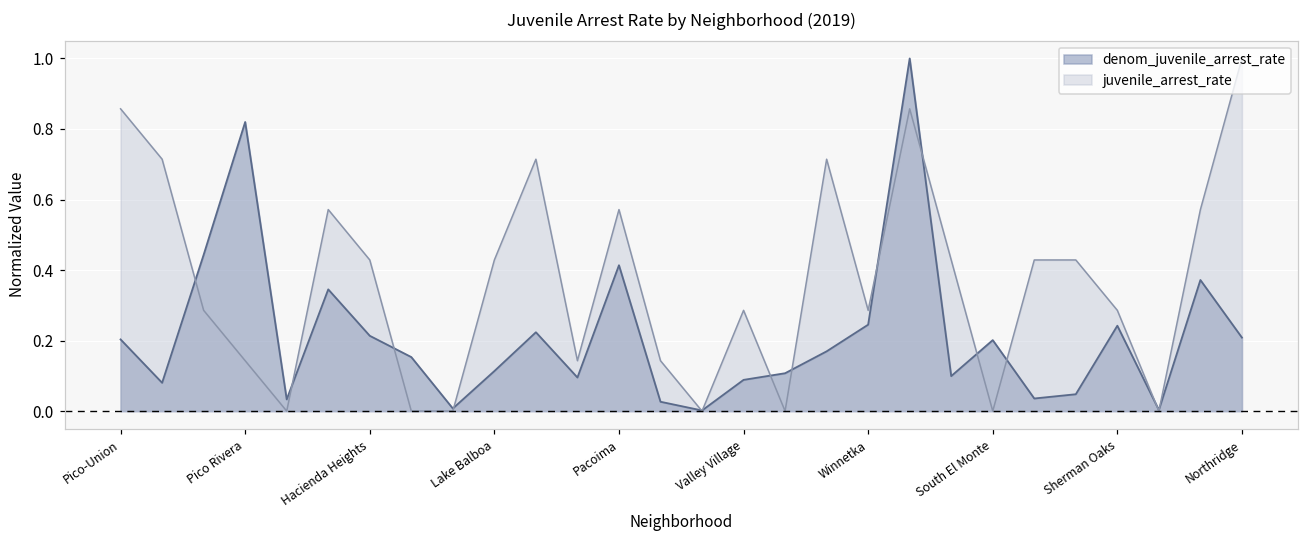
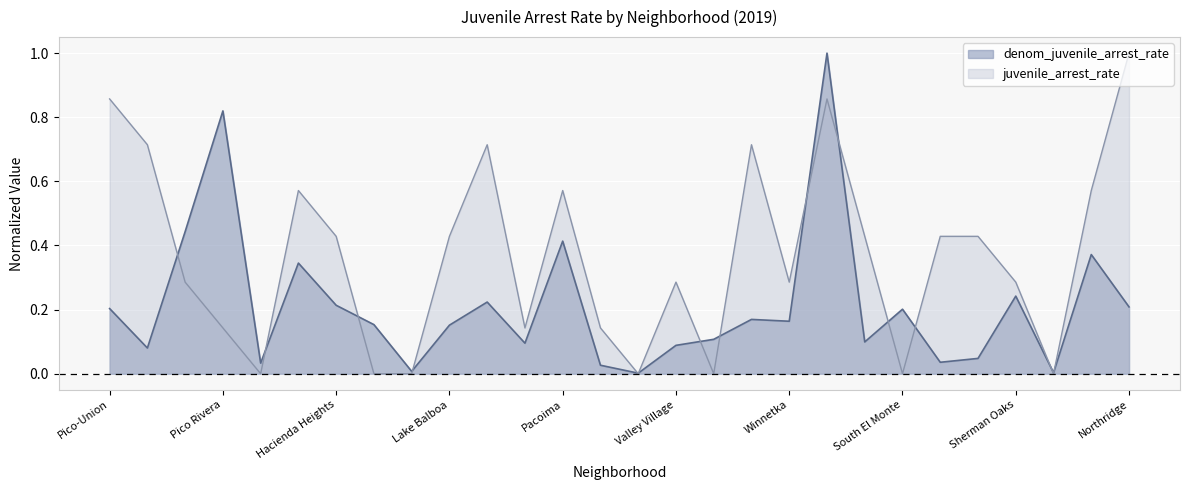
  {
    "denom_juvenile_arrest_rate": {
      "Pico-Union": 0.20,
      "Pico Rivera": 0.82,
      "Hacienda Heights": 0.21,
-     "Lake Balboa": 0.11,
+     "Lake Balboa": 0.15,
      "Pacoima": 0.41,
      "Valley Village": 0.09,
-     "Winnetka": 0.25,
+     "Winnetka": 0.16,
      "South El Monte": 0.20,
      "Sherman Oaks": 0.24,
      "Northridge": 0.21
    },
    "juvenile_arrest_rate": {
      "Pico-Union": 0.86,
      "Pico Rivera": 0.14,
      "Hacienda Heights": 0.43,
      "Lake Balboa": 0.43,
      "Pacoima": 0.57,
      "Valley Village": 0.29,
      "Winnetka": 0.29,
      "South El Monte": 0.00,
      "Sherman Oaks": 0.29
    }
  }
